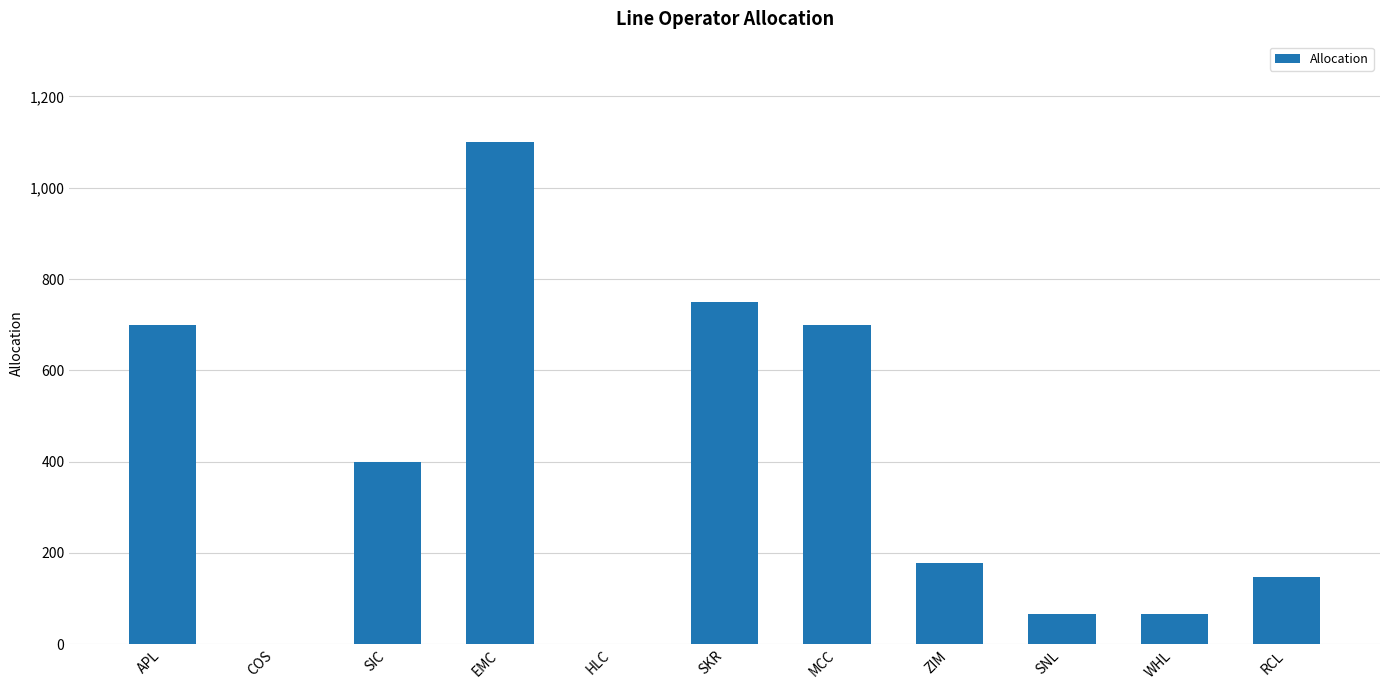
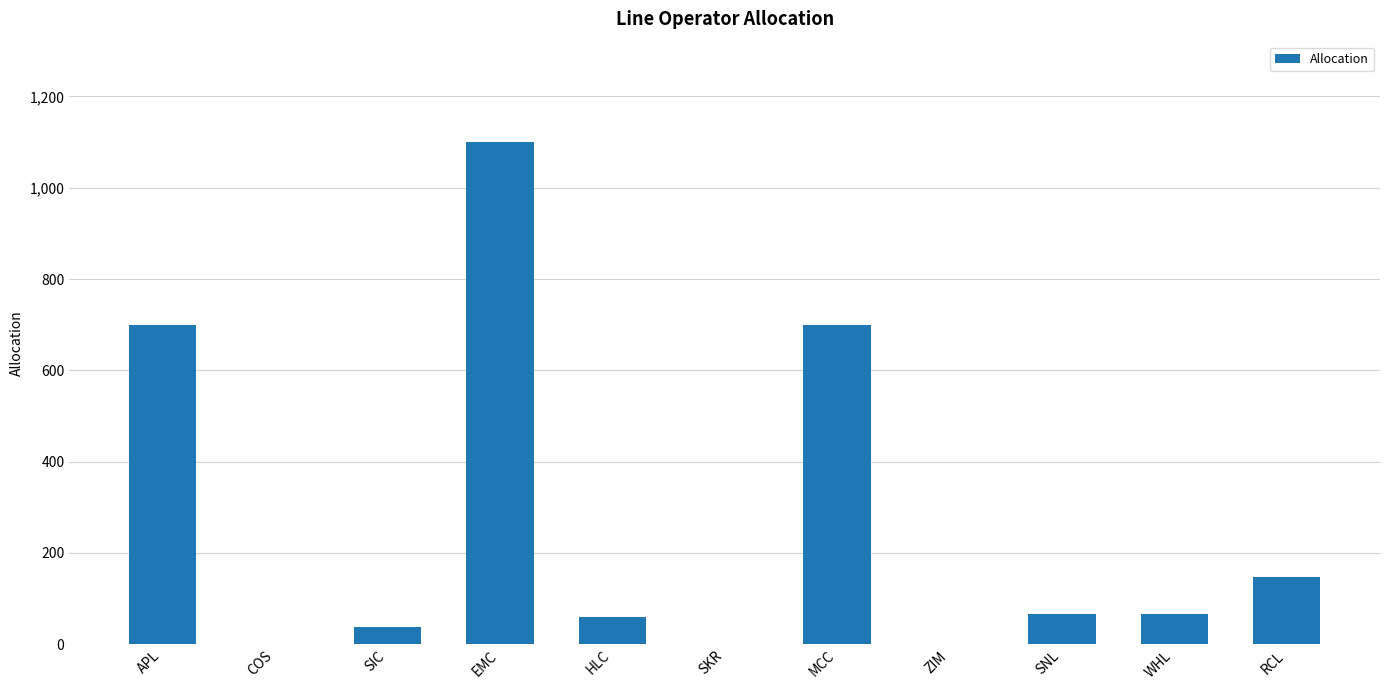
  {
    "APL": "700",
    "COS": "0",
-   "SIC": "400",
+   "SIC": "40",
    "EMC": "1,100",
-   "HLC": "0",
-   "SKR": "750",
+   "HLC": "60",
+   "SKR": "0",
    "MCC": "700",
-   "ZIM": "180",
+   "ZIM": "0",
    "SNL": "70",
    "WHL": "70",
    "RCL": "150"
  }
